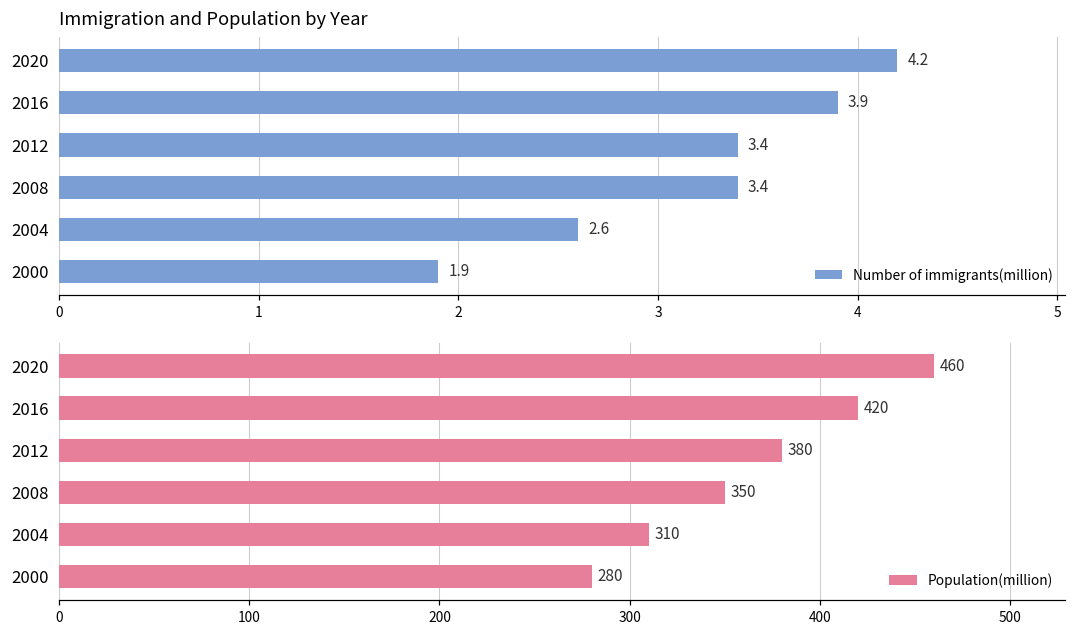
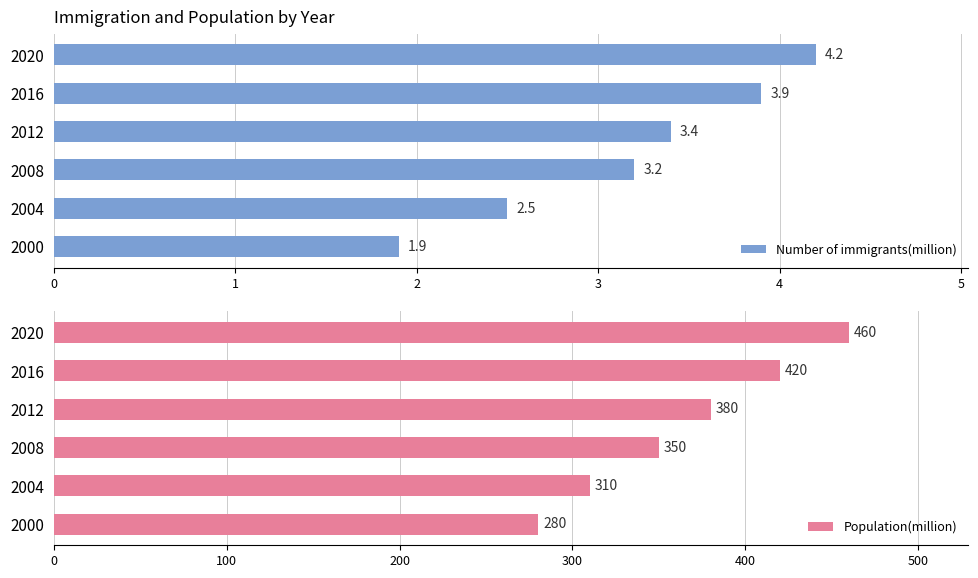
  {
    "Immigration and Population by Year": {
      "2020": 4.2,
      "2016": 3.9,
      "2012": 3.4,
-     "2008": 3.4,
-     "2004": 2.6,
+     "2008": 3.2,
+     "2004": 2.5,
      "2000": 1.9
    }
  }
